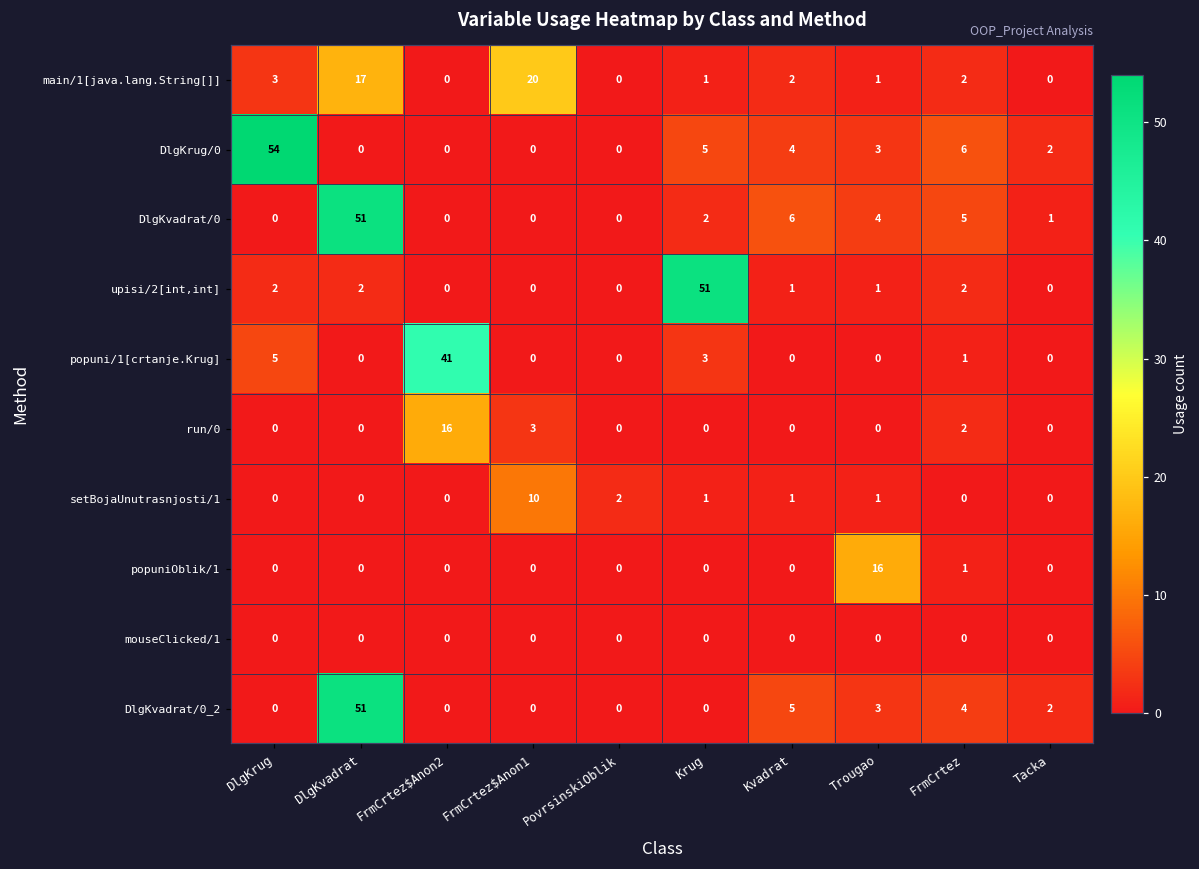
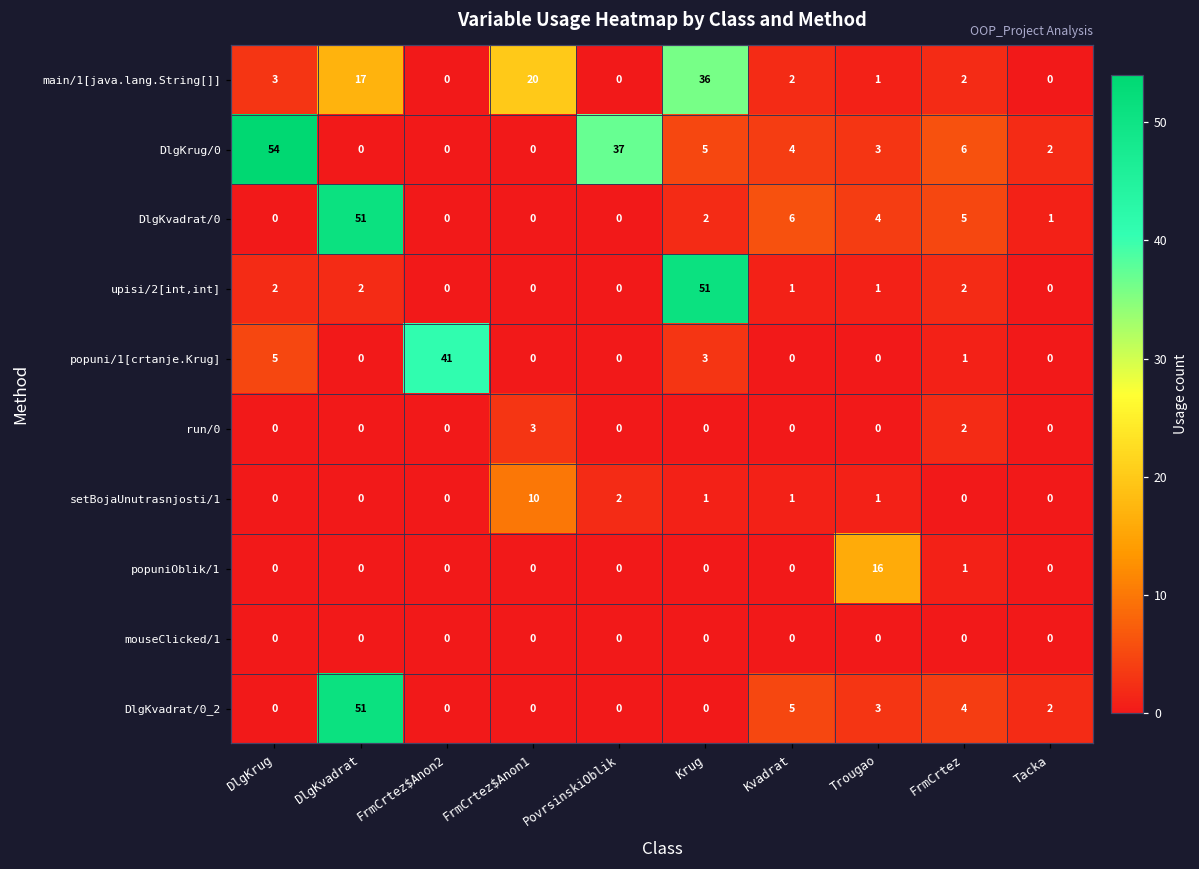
  {
    "main/1[java.lang.String[]]": {
      "DlgKrug": 3,
      "DlgKvadrat": 17,
      "FrmCrtez$Anon2": 0,
      "FrmCrtez$Anon1": 20,
      "PovrsinskiOblik": 0,
-     "Krug": 1,
+     "Krug": 36,
      "Kvadrat": 2,
      "Trougao": 1,
      "FrmCrtez": 2,
      "Tacka": 0
    },
    "DlgKrug/0": {
      "DlgKrug": 54,
      "DlgKvadrat": 0,
      "FrmCrtez$Anon2": 0,
      "FrmCrtez$Anon1": 0,
-     "PovrsinskiOblik": 0,
+     "PovrsinskiOblik": 37,
      "Krug": 5,
      "Kvadrat": 4,
      "Trougao": 3,
      "FrmCrtez": 6,
      "Tacka": 2
    },
    "DlgKvadrat/0": {
      "DlgKrug": 0,
      "DlgKvadrat": 51,
      "FrmCrtez$Anon2": 0,
      "FrmCrtez$Anon1": 0,
      "PovrsinskiOblik": 0,
      "Krug": 2,
      "Kvadrat": 6,
      "Trougao": 4,
      "FrmCrtez": 5,
      "Tacka": 1
    },
    "upisi/2[int,int]": {
      "DlgKrug": 2,
      "DlgKvadrat": 2,
      "FrmCrtez$Anon2": 0,
      "FrmCrtez$Anon1": 0,
      "PovrsinskiOblik": 0,
      "Krug": 51,
      "Kvadrat": 1,
      "Trougao": 1,
      "FrmCrtez": 2,
      "Tacka": 0
    },
    "popuni/1[crtanje.Krug]": {
      "DlgKrug": 5,
      "DlgKvadrat": 0,
      "FrmCrtez$Anon2": 41,
      "FrmCrtez$Anon1": 0,
      "PovrsinskiOblik": 0,
      "Krug": 3,
      "Kvadrat": 0,
      "Trougao": 0,
      "FrmCrtez": 1,
      "Tacka": 0
    },
    "run/0": {
      "DlgKrug": 0,
      "DlgKvadrat": 0,
-     "FrmCrtez$Anon2": 16,
+     "FrmCrtez$Anon2": 0,
      "FrmCrtez$Anon1": 3,
      "PovrsinskiOblik": 0,
      "Krug": 0,
      "Kvadrat": 0,
      "Trougao": 0,
      "FrmCrtez": 2,
      "Tacka": 0
    },
    "setBojaUnutrasnjosti/1": {
      "DlgKrug": 0,
      "DlgKvadrat": 0,
      "FrmCrtez$Anon2": 0,
      "FrmCrtez$Anon1": 10,
      "PovrsinskiOblik": 2,
      "Krug": 1,
      "Kvadrat": 1,
      "Trougao": 1,
      "FrmCrtez": 0,
      "Tacka": 0
    },
    "popuniOblik/1": {
      "DlgKrug": 0,
      "DlgKvadrat": 0,
      "FrmCrtez$Anon2": 0,
      "FrmCrtez$Anon1": 0,
      "PovrsinskiOblik": 0,
      "Krug": 0,
      "Kvadrat": 0,
      "Trougao": 16,
      "FrmCrtez": 1,
      "Tacka": 0
    },
    "mouseClicked/1": {
      "DlgKrug": 0,
      "DlgKvadrat": 0,
      "FrmCrtez$Anon2": 0,
      "FrmCrtez$Anon1": 0,
      "PovrsinskiOblik": 0,
      "Krug": 0,
      "Kvadrat": 0,
      "Trougao": 0,
      "FrmCrtez": 0,
      "Tacka": 0
    },
    "DlgKvadrat/0_2": {
      "DlgKrug": 0,
      "DlgKvadrat": 51,
      "FrmCrtez$Anon2": 0,
      "FrmCrtez$Anon1": 0,
      "PovrsinskiOblik": 0,
      "Krug": 0,
      "Kvadrat": 5,
      "Trougao": 3,
      "FrmCrtez": 4,
      "Tacka": 2
    }
  }
